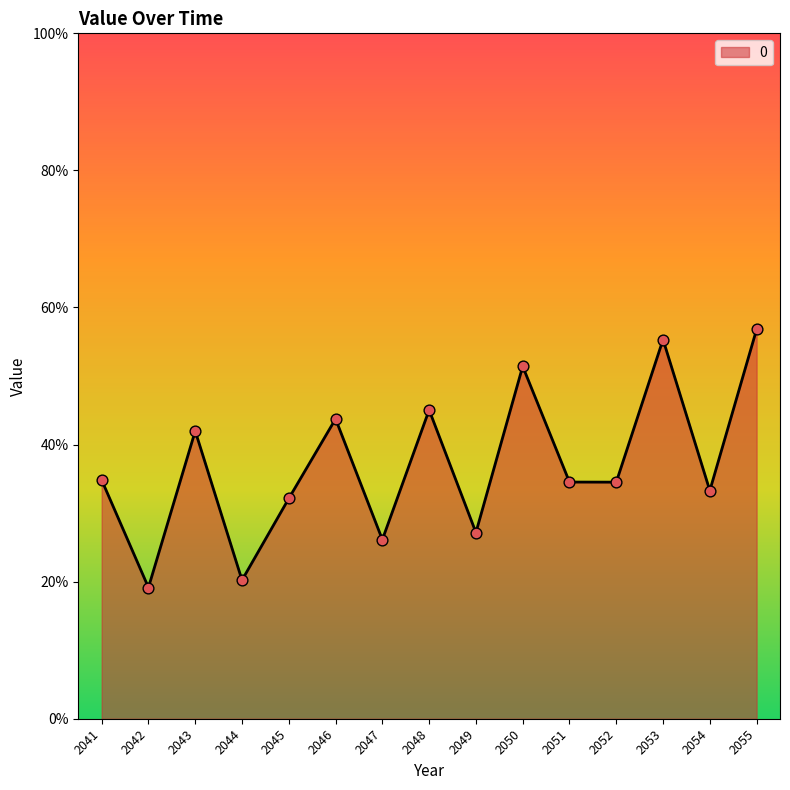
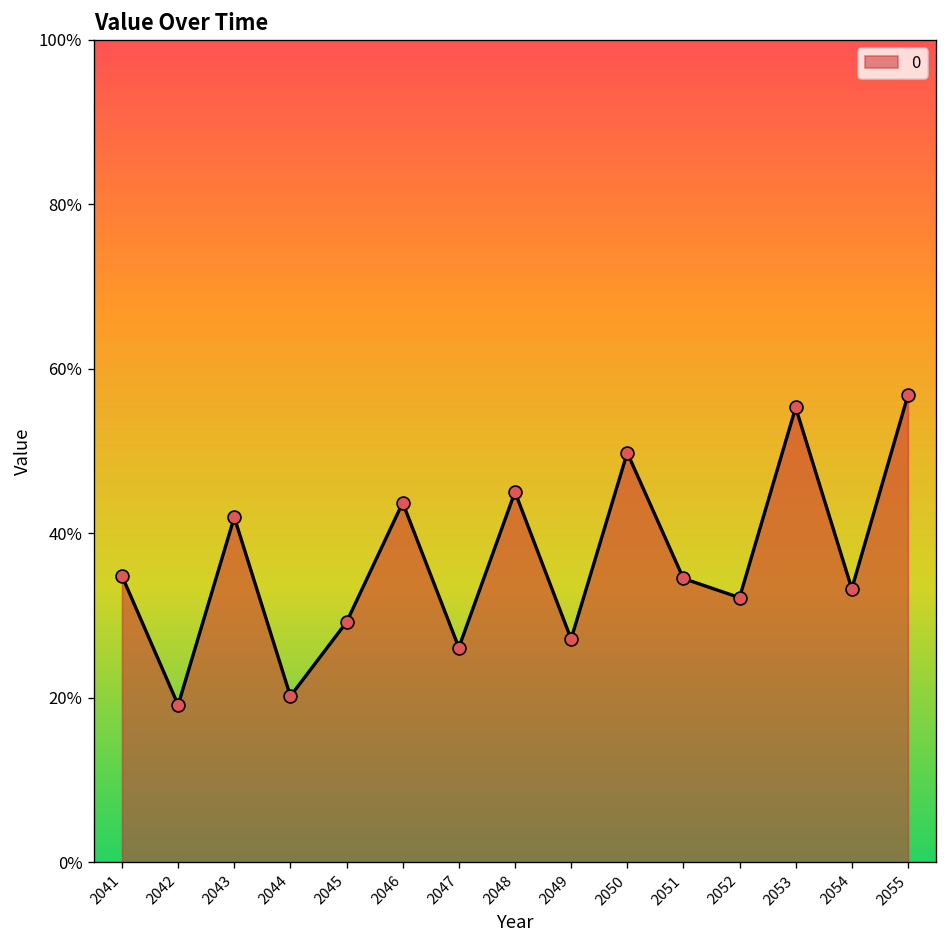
  {
    "2041": "35%",
    "2042": "19%",
    "2043": "42%",
    "2044": "20%",
-   "2045": "32%",
+   "2045": "29%",
    "2046": "44%",
    "2047": "26%",
    "2048": "45%",
    "2049": "27%",
-   "2050": "51%",
+   "2050": "50%",
    "2051": "35%",
-   "2052": "35%",
+   "2052": "32%",
    "2053": "55%",
    "2054": "33%",
    "2055": "57%"
  }
